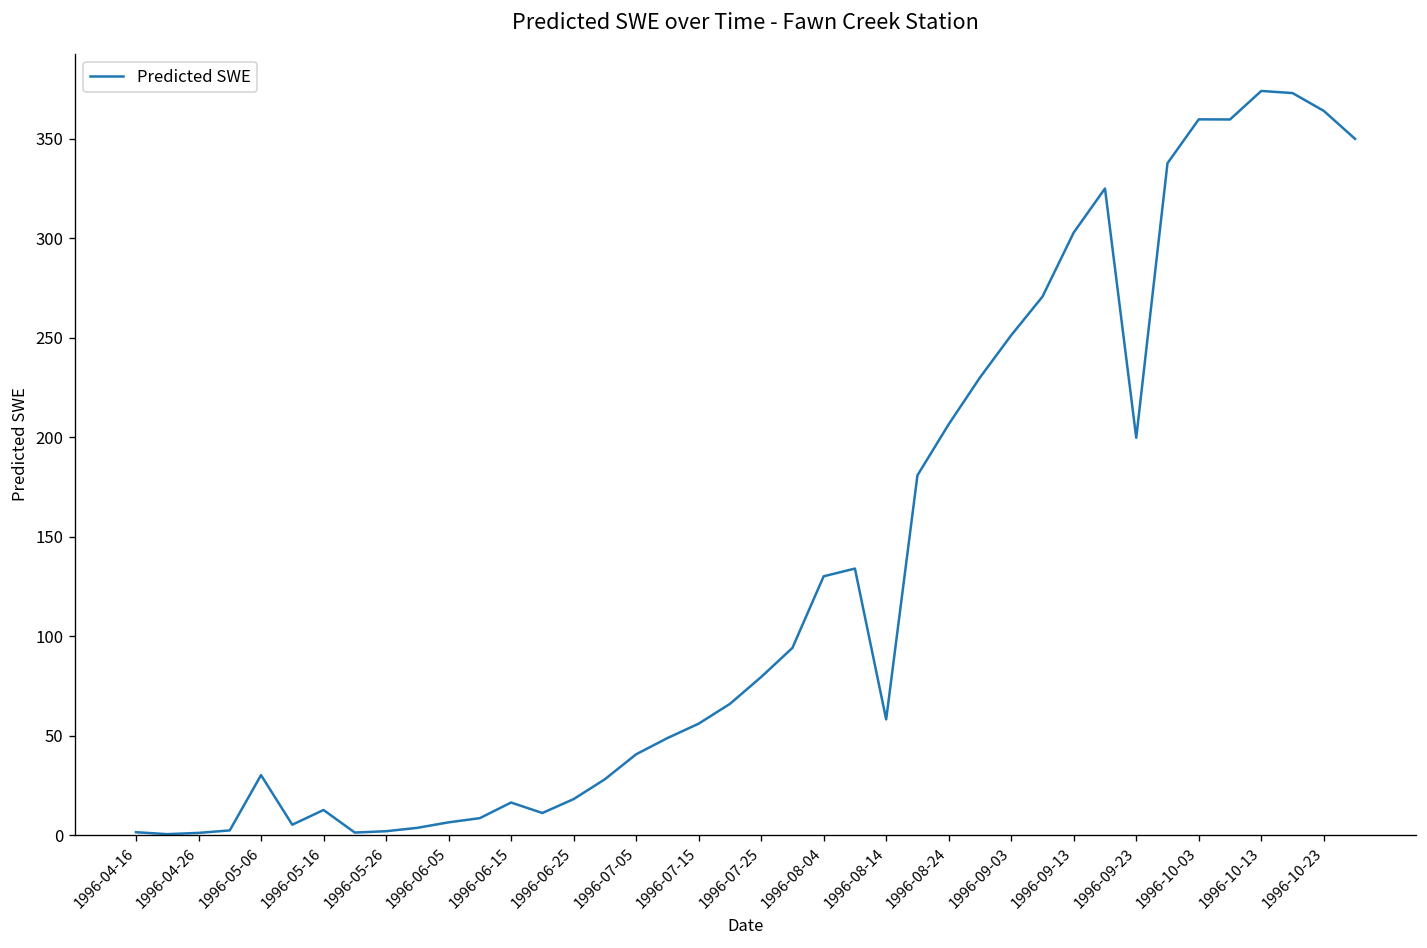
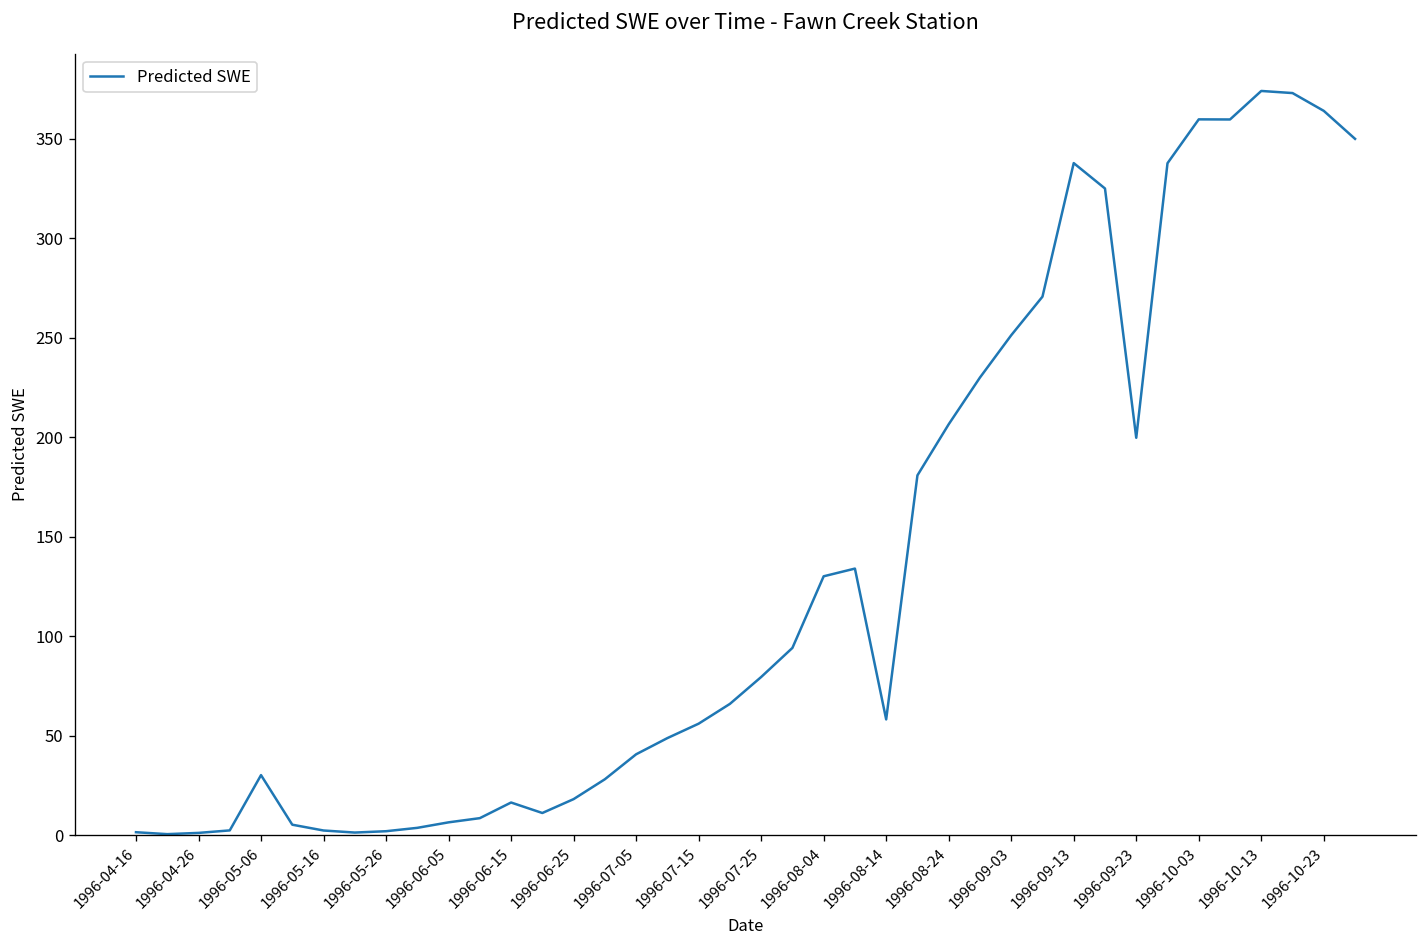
  {
    "1996-04-16": 1,
    "1996-04-26": 1,
    "1996-05-06": 30,
-   "1996-05-16": 13,
+   "1996-05-16": 2,
    "1996-05-26": 2,
    "1996-06-05": 6,
    "1996-06-15": 16,
    "1996-06-25": 18,
    "1996-07-05": 41,
    "1996-07-15": 56,
    "1996-07-25": 79,
    "1996-08-04": 130,
    "1996-08-14": 58,
    "1996-08-24": 207,
    "1996-09-03": 251,
-   "1996-09-13": 303,
+   "1996-09-13": 338,
    "1996-09-23": 200,
    "1996-10-03": 360,
    "1996-10-13": 374,
    "1996-10-23": 364
  }
